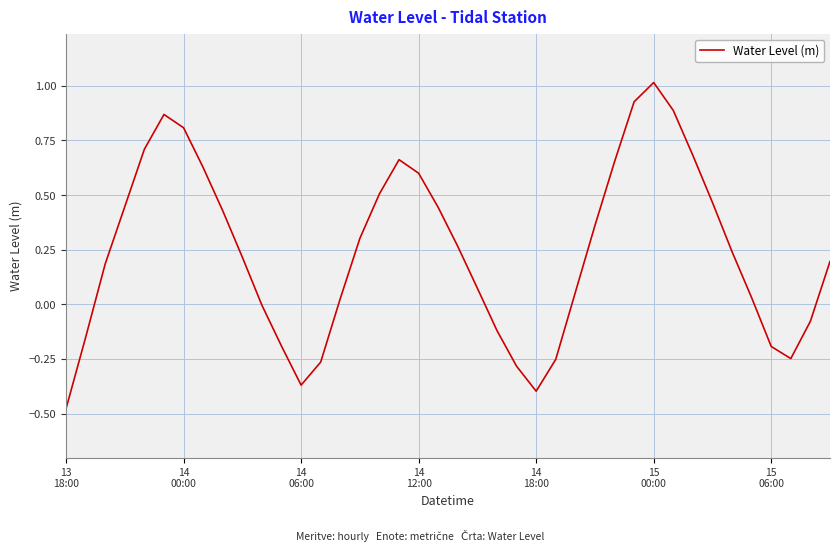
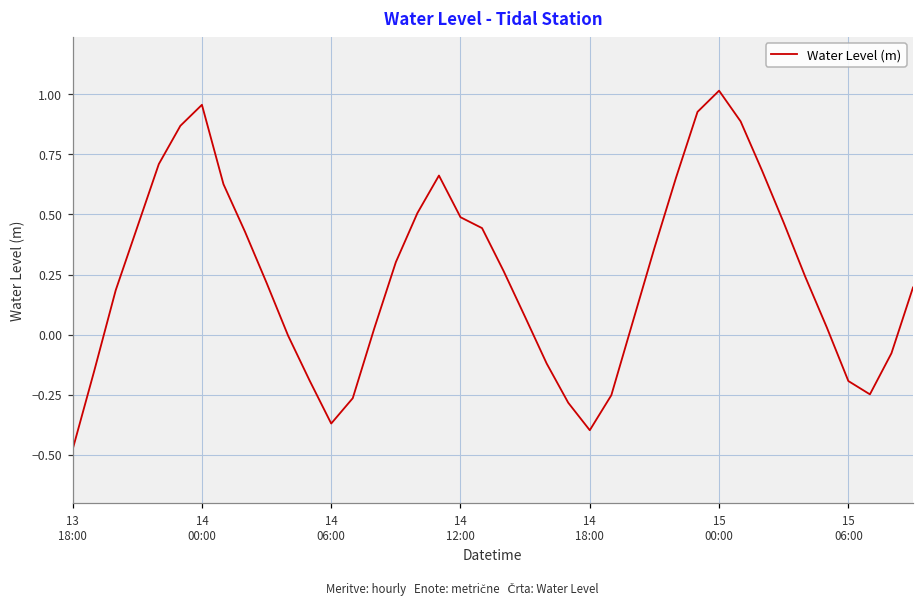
  {
    "13 18:00": -0.48,
-   "14 00:00": 0.81,
+   "14 00:00": 0.96,
    "14 06:00": -0.37,
-   "14 12:00": 0.60,
+   "14 12:00": 0.49,
    "14 18:00": -0.40,
    "15 00:00": 1.01,
    "15 06:00": -0.19
  }
